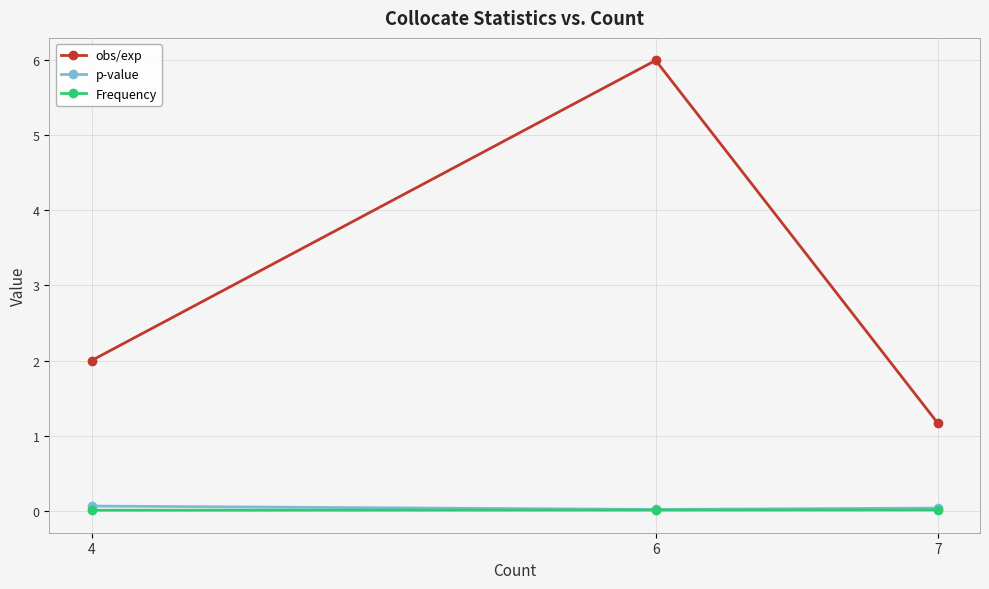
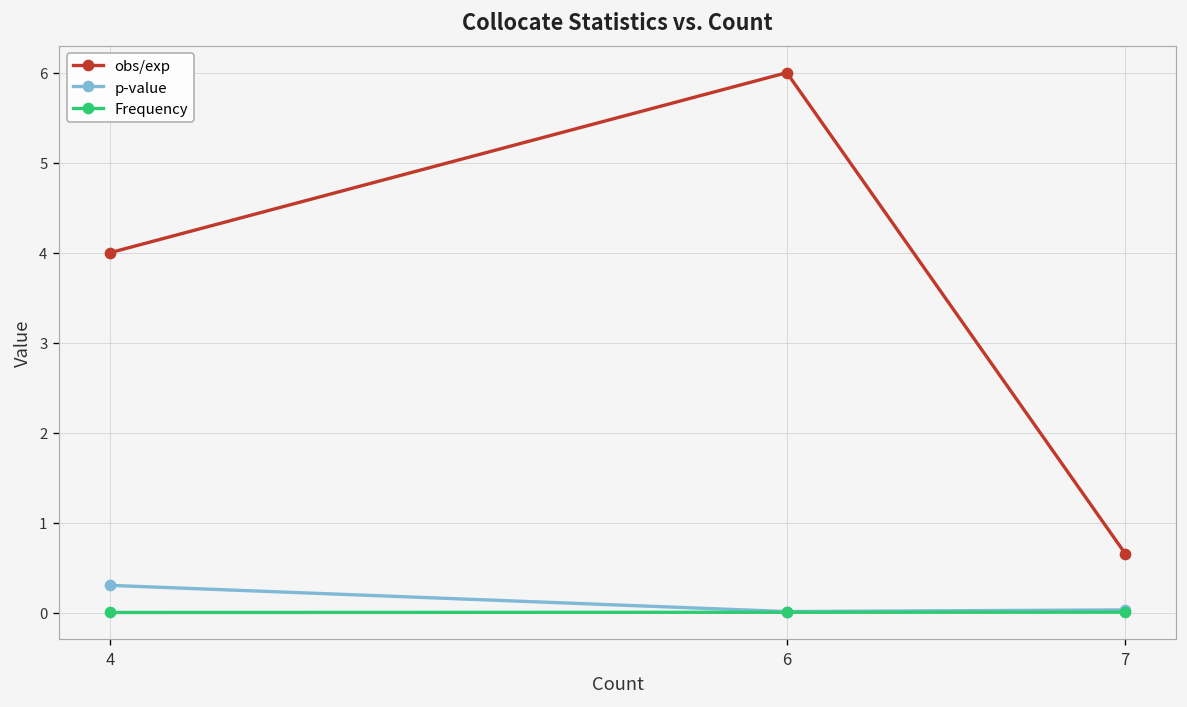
  {
    "obs/exp": {
-     "4": 2,
+     "4": 4,
      "6": 6.0,
-     "7": 1.2
+     "7": 0.7
    },
    "p-value": {
-     "4": 0.1
+     "4": 0.3
    },
    "Frequency": {
      "4": 0.0
    }
  }
